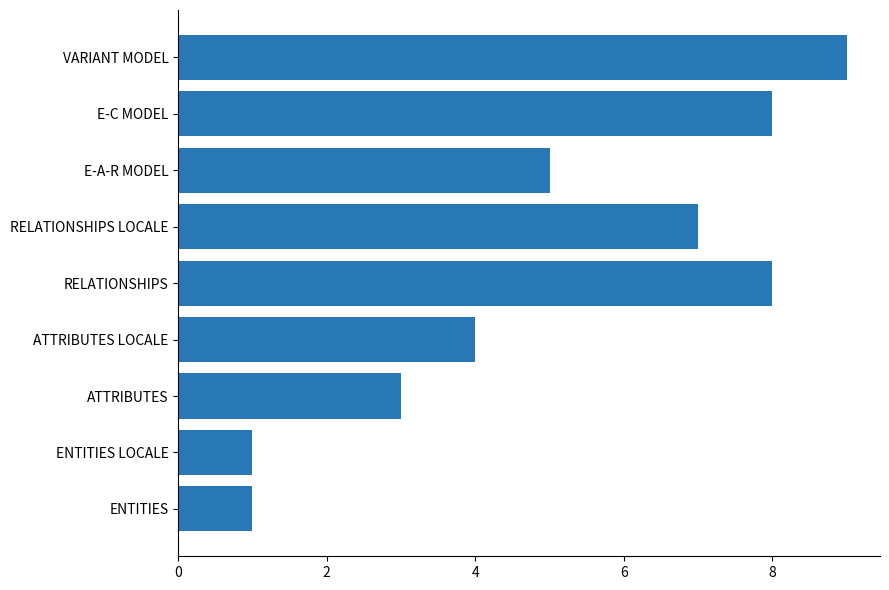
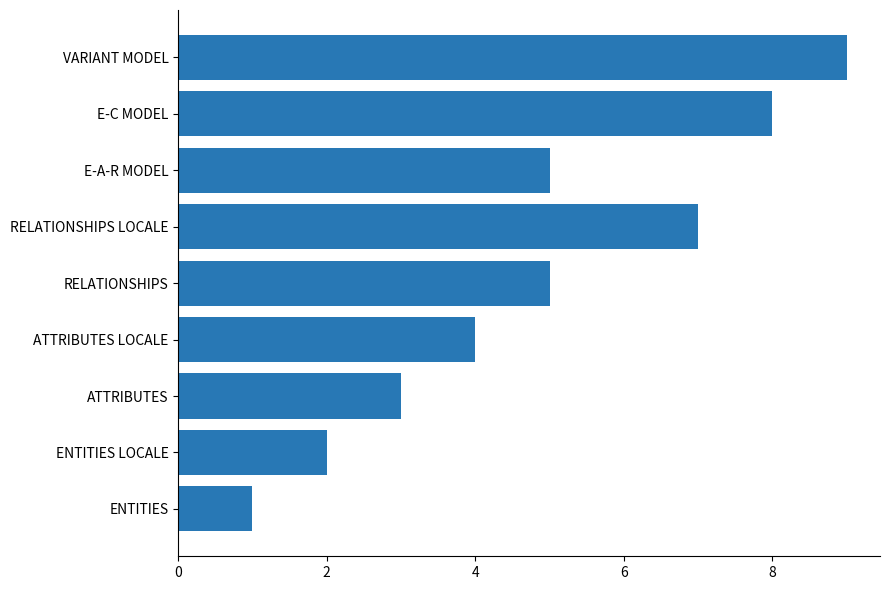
  {
    "VARIANT MODEL": 9,
    "E-C MODEL": 8,
    "E-A-R MODEL": 5,
    "RELATIONSHIPS LOCALE": 7,
-   "RELATIONSHIPS": 8,
+   "RELATIONSHIPS": 5,
    "ATTRIBUTES LOCALE": 4,
    "ATTRIBUTES": 3,
-   "ENTITIES LOCALE": 1,
+   "ENTITIES LOCALE": 2,
    "ENTITIES": 1
  }
